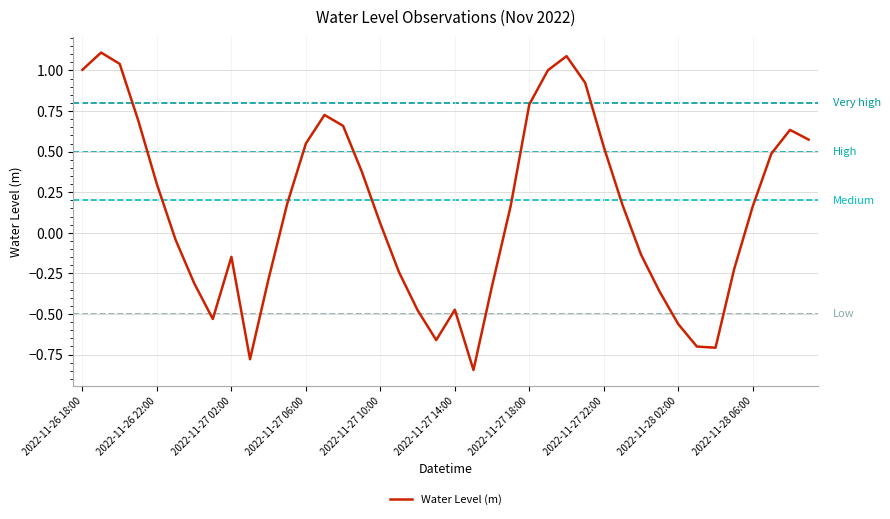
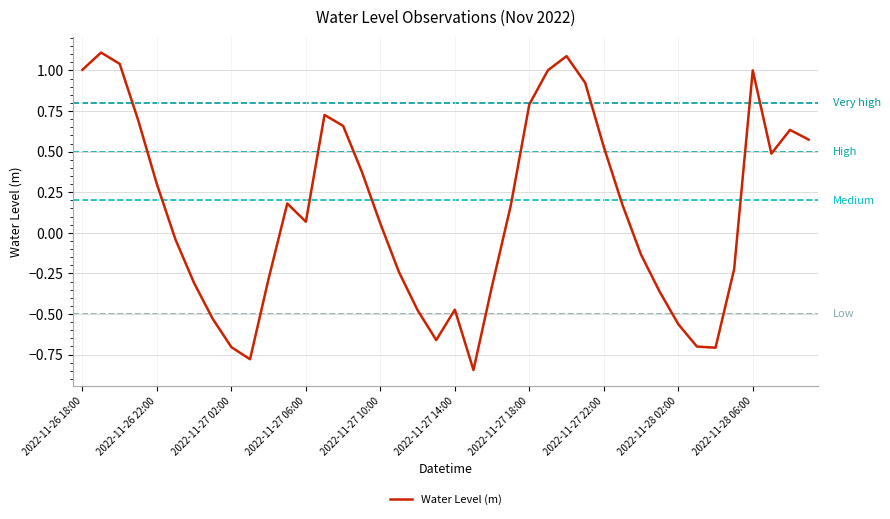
  {
    "2022-11-26 18:00": 1.00,
    "2022-11-26 22:00": 0.30,
-   "2022-11-27 02:00": -0.15,
-   "2022-11-27 06:00": 0.55,
+   "2022-11-27 02:00": -0.70,
+   "2022-11-27 06:00": 0.07,
    "2022-11-27 10:00": 0.06,
    "2022-11-27 14:00": -0.47,
    "2022-11-27 18:00": 0.79,
    "2022-11-27 22:00": 0.53,
    "2022-11-28 02:00": -0.56,
-   "2022-11-28 06:00": 0.16
+   "2022-11-28 06:00": 1.00
  }
